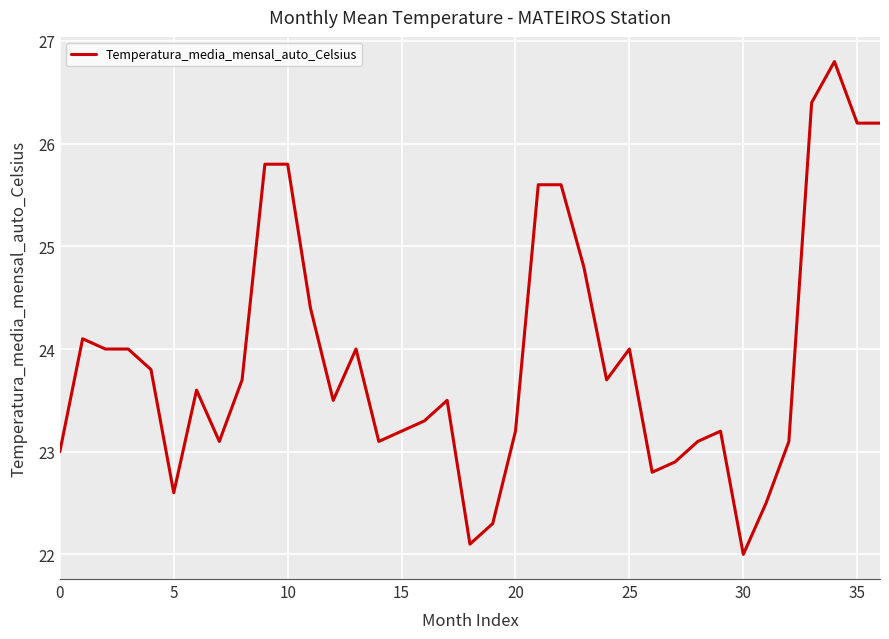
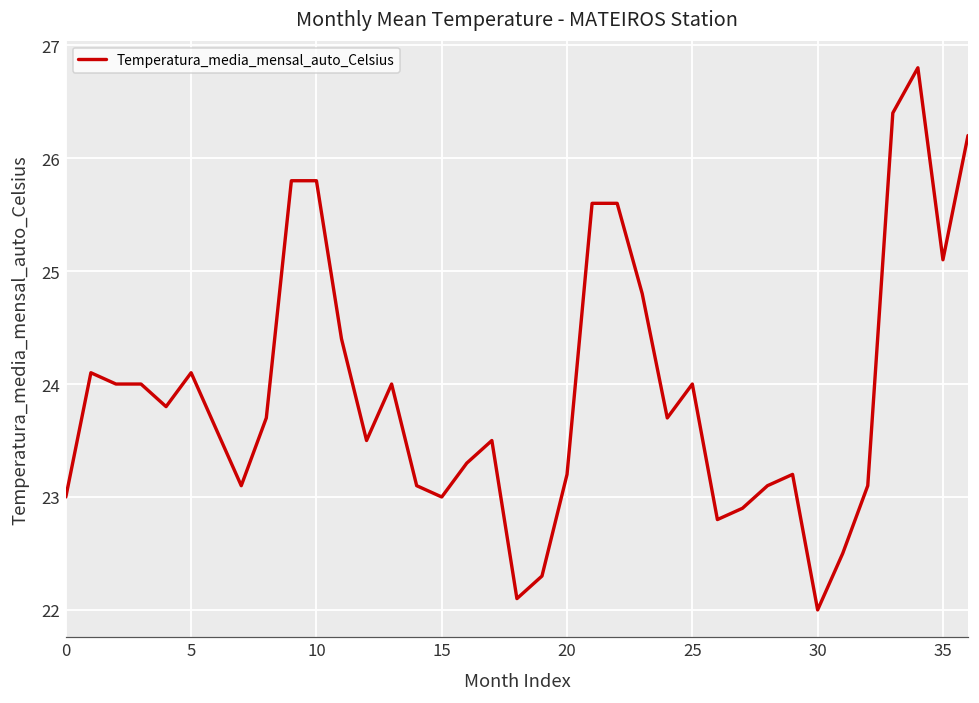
  {
    "0": 23.0,
-   "5": 22.6,
+   "5": 24.1,
    "10": 25.8,
-   "15": 23.2,
+   "15": 23.0,
    "20": 23.2,
    "25": 24.0,
    "30": 22.0,
-   "35": 26.2
+   "35": 25.1
  }
